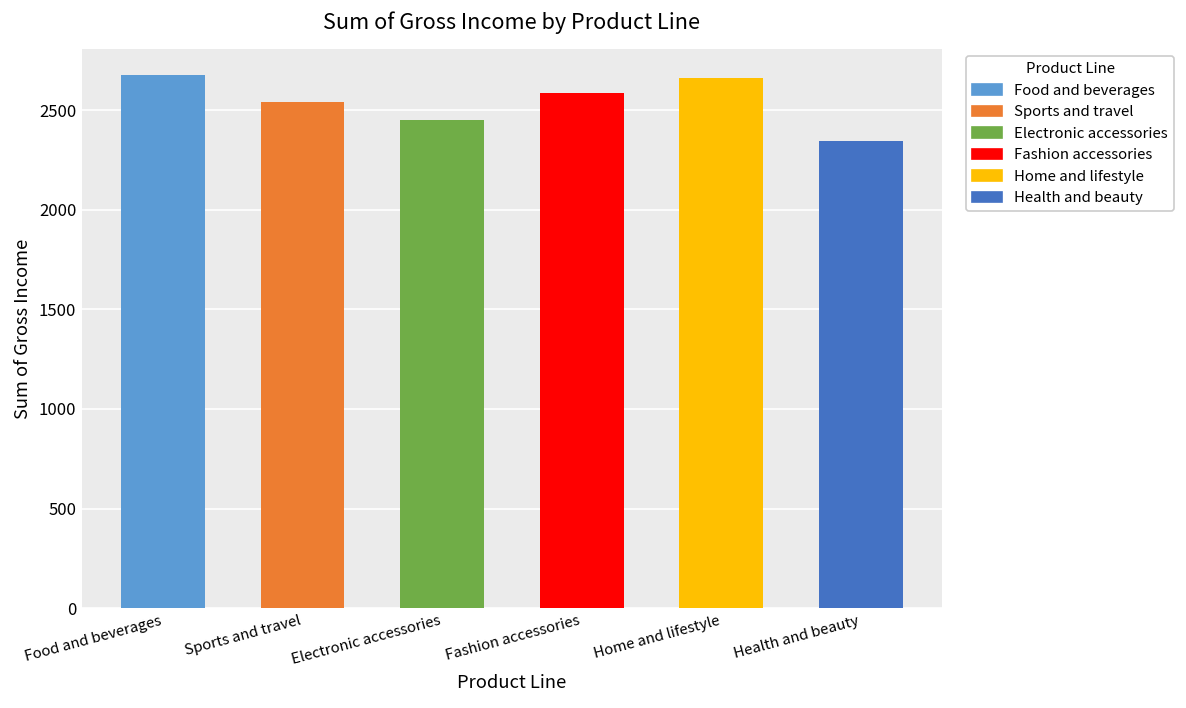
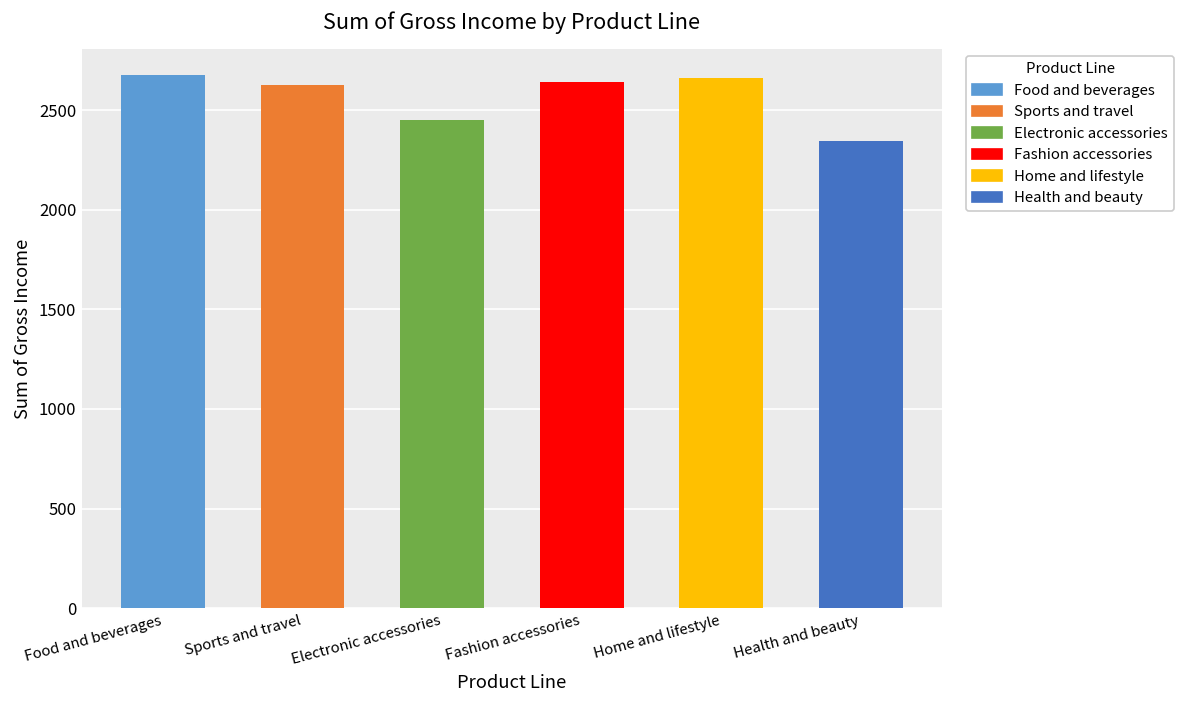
  {
    "Food and beverages": 2670,
-   "Sports and travel": 2540,
+   "Sports and travel": 2620,
    "Electronic accessories": 2450,
-   "Fashion accessories": 2590,
+   "Fashion accessories": 2640,
    "Home and lifestyle": 2660,
    "Health and beauty": 2340
  }
